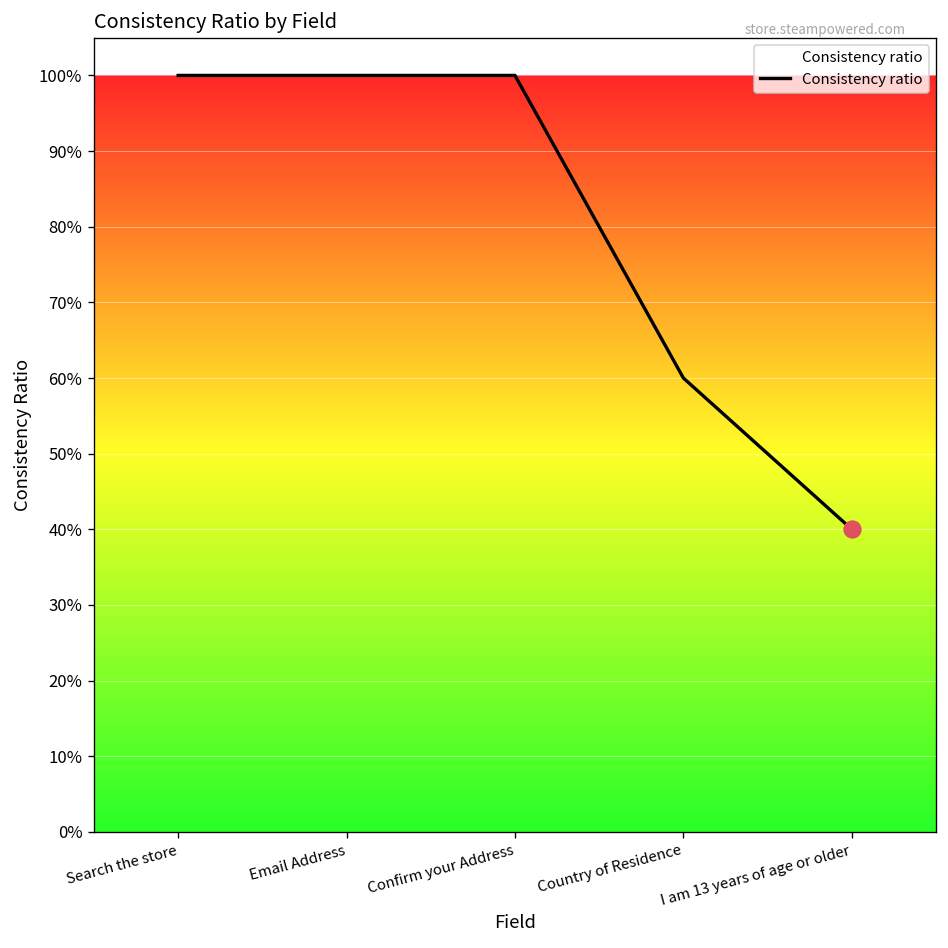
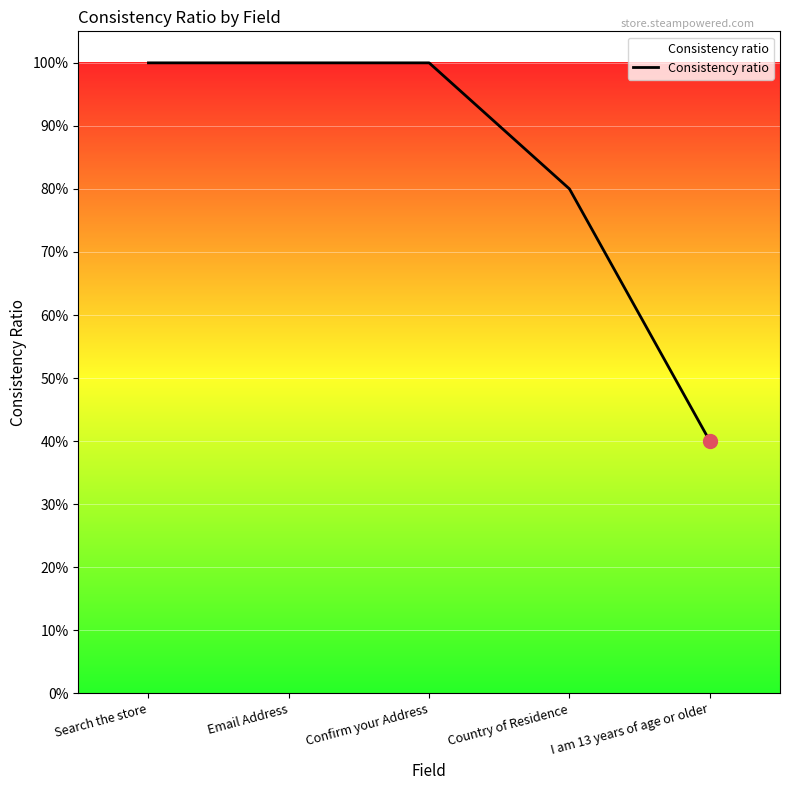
  {
    "Consistency ratio": {
      "Search the store": "100%",
      "Email Address": "100%",
      "Confirm your Address": "100%",
-     "Country of Residence": "60%"
+     "Country of Residence": "80%"
    }
  }
